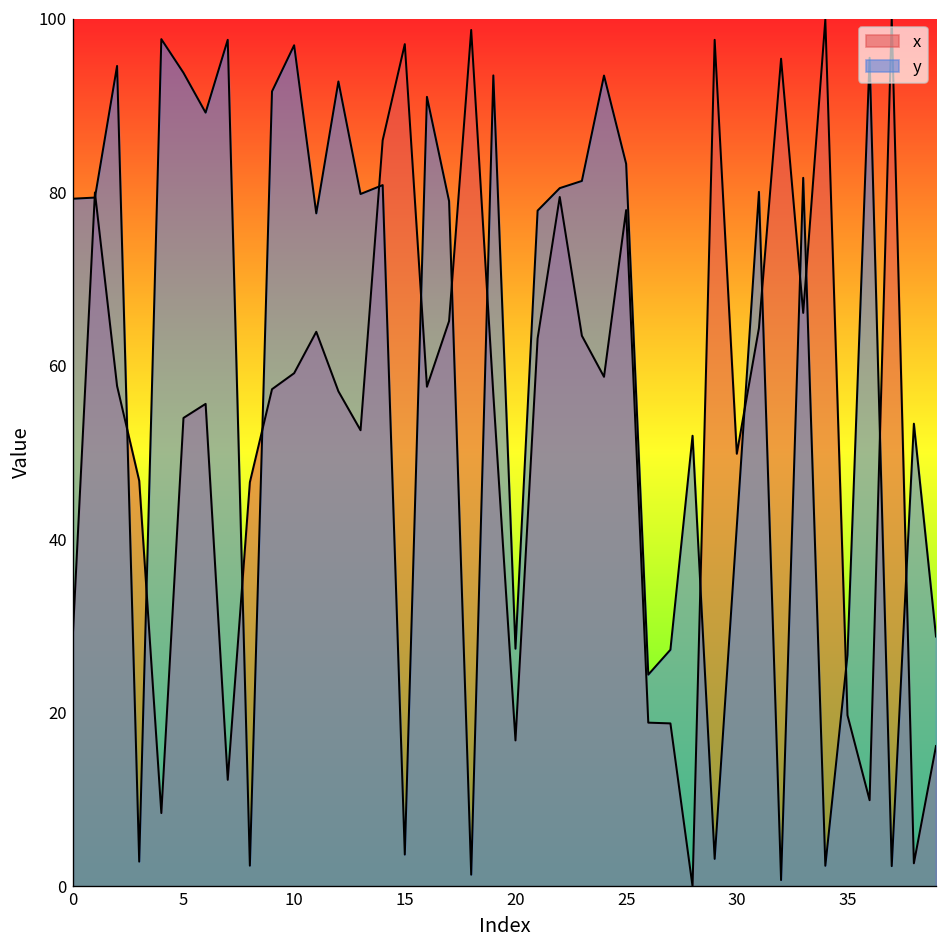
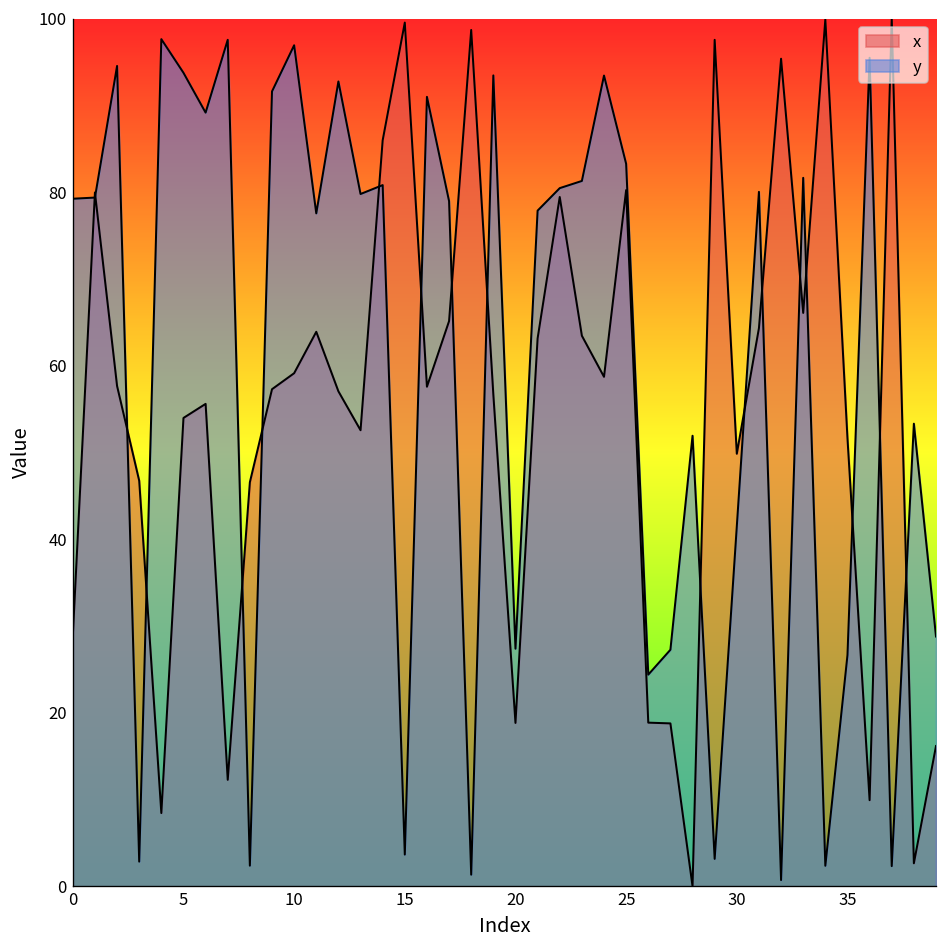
  {
    "x": {
      "0": 29,
      "5": 54,
      "10": 59,
-     "15": 97,
-     "20": 17,
-     "25": 78,
+     "15": 100,
+     "20": 19,
+     "25": 80,
      "30": 50,
-     "35": 20
+     "35": 52
    },
    "y": {
      "0": 79,
      "5": 94,
      "10": 97,
      "15": 4,
      "20": 27,
      "25": 83,
      "30": 41,
      "35": 27
    }
  }
